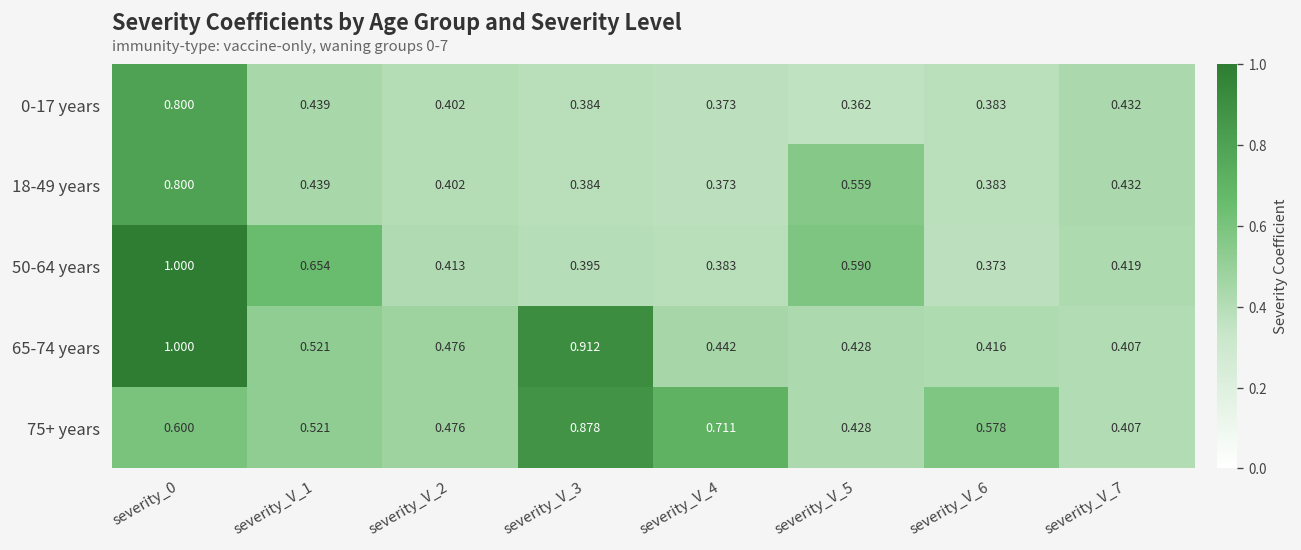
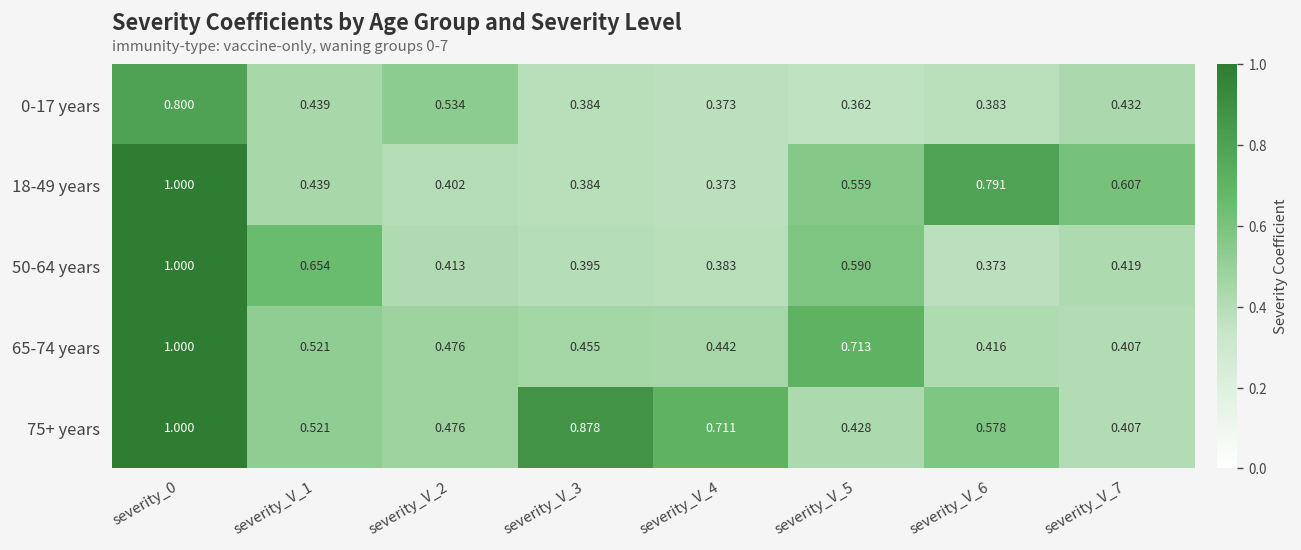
  {
    "0-17 years": {
      "severity_0": 0.800,
      "severity_V_1": 0.439,
-     "severity_V_2": 0.402,
+     "severity_V_2": 0.534,
      "severity_V_3": 0.384,
      "severity_V_4": 0.373,
      "severity_V_5": 0.362,
      "severity_V_6": 0.383,
      "severity_V_7": 0.432
    },
    "18-49 years": {
-     "severity_0": 0.800,
+     "severity_0": 1.000,
      "severity_V_1": 0.439,
      "severity_V_2": 0.402,
      "severity_V_3": 0.384,
      "severity_V_4": 0.373,
      "severity_V_5": 0.559,
-     "severity_V_6": 0.383,
-     "severity_V_7": 0.432
+     "severity_V_6": 0.791,
+     "severity_V_7": 0.607
    },
    "50-64 years": {
      "severity_0": 1.000,
      "severity_V_1": 0.654,
      "severity_V_2": 0.413,
      "severity_V_3": 0.395,
      "severity_V_4": 0.383,
      "severity_V_5": 0.590,
      "severity_V_6": 0.373,
      "severity_V_7": 0.419
    },
    "65-74 years": {
      "severity_0": 1.000,
      "severity_V_1": 0.521,
      "severity_V_2": 0.476,
-     "severity_V_3": 0.912,
+     "severity_V_3": 0.455,
      "severity_V_4": 0.442,
-     "severity_V_5": 0.428,
+     "severity_V_5": 0.713,
      "severity_V_6": 0.416,
      "severity_V_7": 0.407
    },
    "75+ years": {
-     "severity_0": 0.600,
+     "severity_0": 1.000,
      "severity_V_1": 0.521,
      "severity_V_2": 0.476,
      "severity_V_3": 0.878,
      "severity_V_4": 0.711,
      "severity_V_5": 0.428,
      "severity_V_6": 0.578,
      "severity_V_7": 0.407
    }
  }
